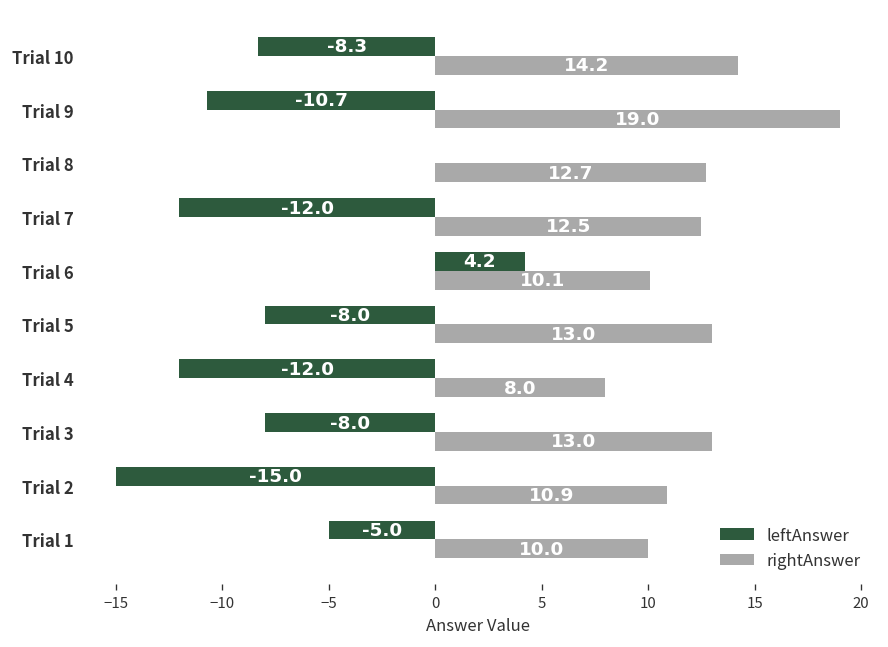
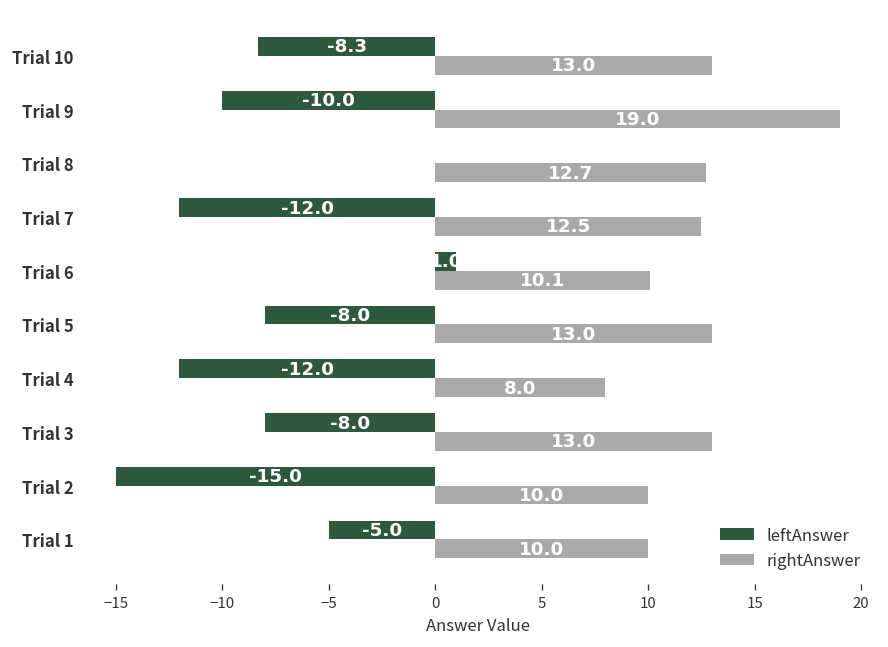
  {
    "leftAnswer": {
      "Trial 10": -8.3,
-     "Trial 9": -10.7,
+     "Trial 9": -10.0,
      "Trial 7": -12.0,
-     "Trial 6": 4.2,
+     "Trial 6": 1.0,
      "Trial 5": -8.0,
      "Trial 4": -12.0,
      "Trial 3": -8.0,
      "Trial 2": -15.0,
      "Trial 1": -5.0
    },
    "rightAnswer": {
-     "Trial 10": 14.2,
+     "Trial 10": 13.0,
      "Trial 9": 19.0,
      "Trial 8": 12.7,
      "Trial 7": 12.5,
      "Trial 6": 10.1,
      "Trial 5": 13.0,
      "Trial 4": 8.0,
      "Trial 3": 13.0,
-     "Trial 2": 10.9,
+     "Trial 2": 10.0,
      "Trial 1": 10.0
    }
  }
